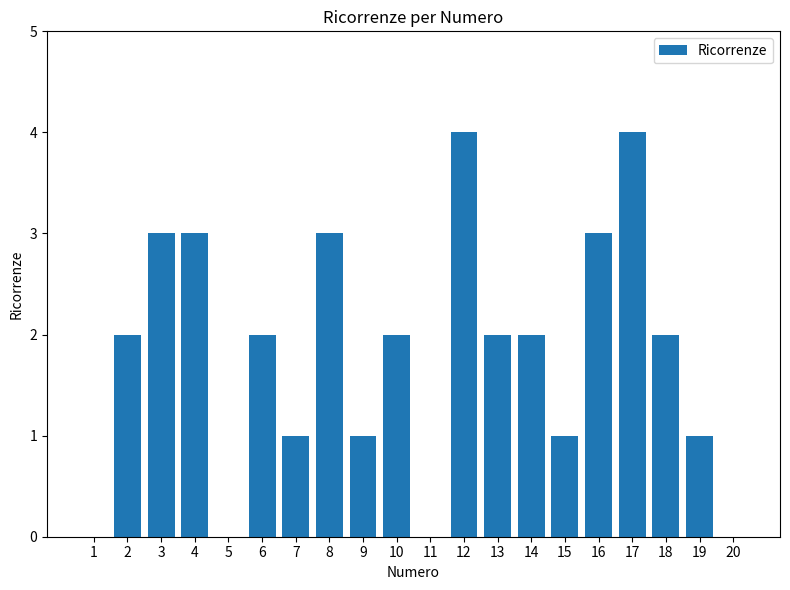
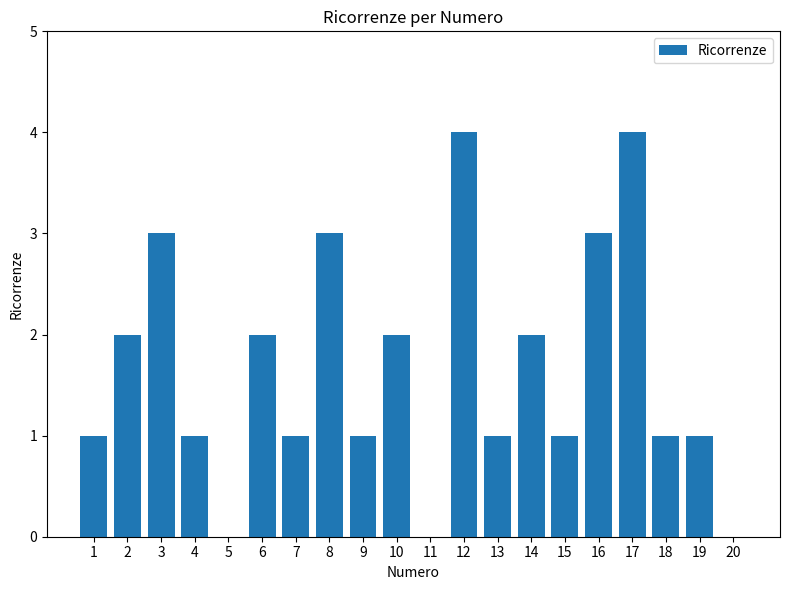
  {
-   "1": 0,
+   "1": 1,
    "2": 2,
    "3": 3,
-   "4": 3,
+   "4": 1,
    "5": 0,
    "6": 2,
    "7": 1,
    "8": 3,
    "9": 1,
    "10": 2,
    "11": 0,
    "12": 4,
-   "13": 2,
+   "13": 1,
    "14": 2,
    "15": 1,
    "16": 3,
    "17": 4,
-   "18": 2,
+   "18": 1,
    "19": 1,
    "20": 0
  }
